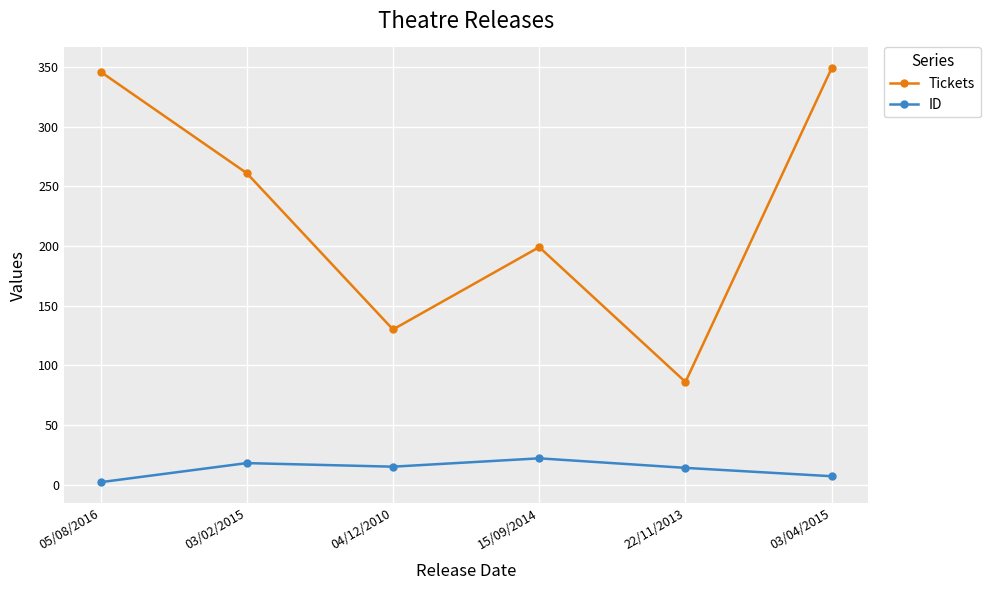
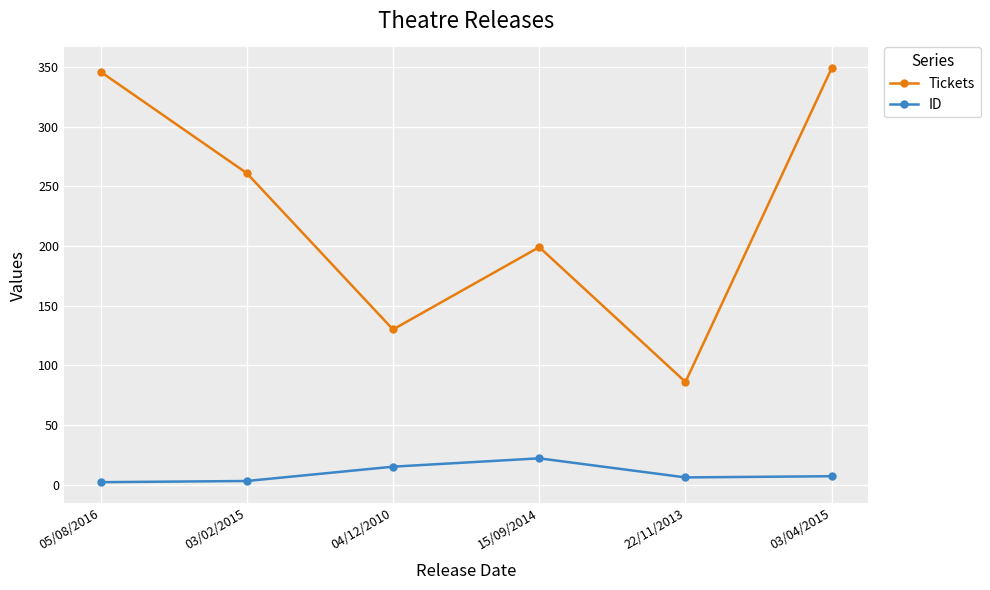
  {
    "Tickets": {
      "05/08/2016": 346,
      "03/02/2015": 261,
      "04/12/2010": 130,
      "15/09/2014": 199,
      "22/11/2013": 86,
      "03/04/2015": 349
    },
    "ID": {
      "05/08/2016": 2,
-     "03/02/2015": 18,
+     "03/02/2015": 3,
      "04/12/2010": 15,
      "15/09/2014": 22,
-     "22/11/2013": 14,
+     "22/11/2013": 6,
      "03/04/2015": 7
    }
  }
